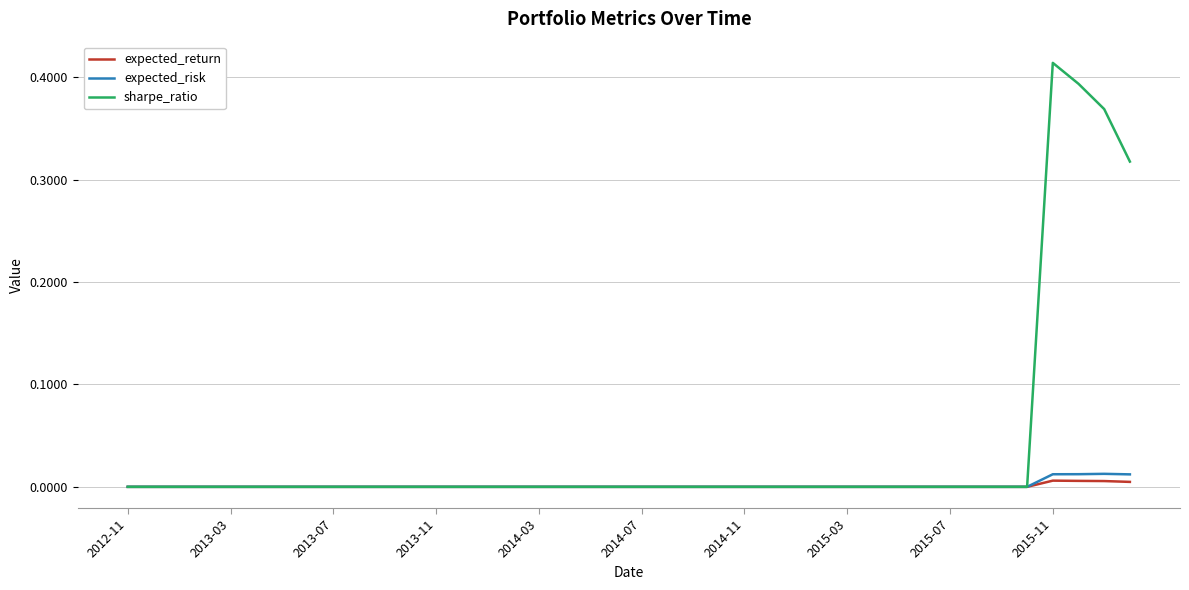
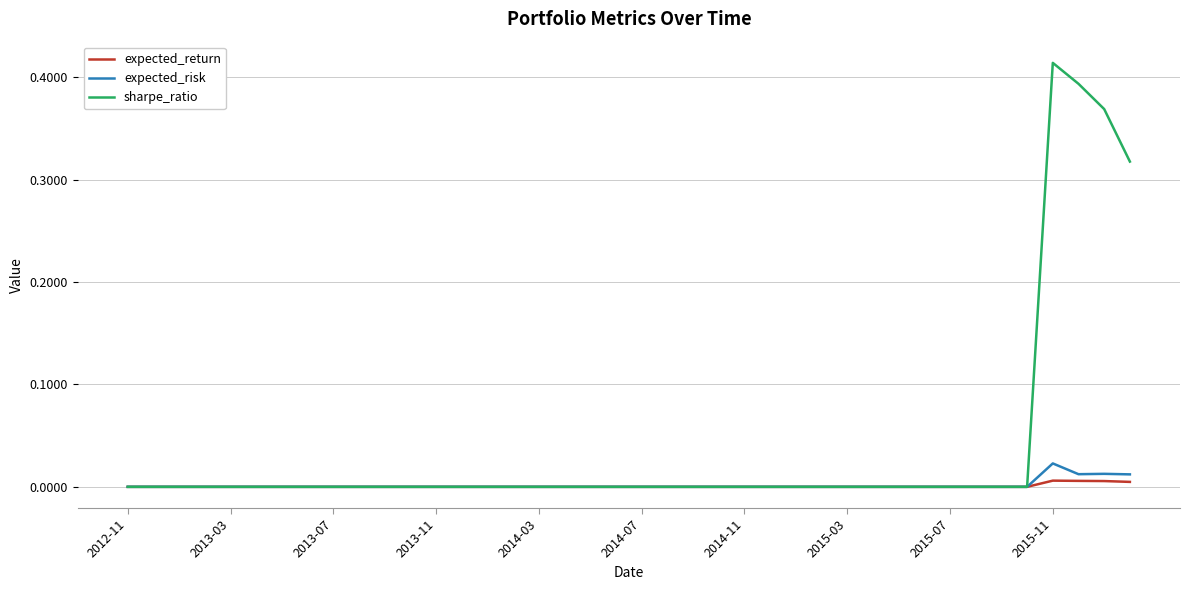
  {
    "expected_return": {
      "2015-11": 0.006
    },
    "expected_risk": {
-     "2015-11": 0.012
+     "2015-11": 0.023
    },
    "sharpe_ratio": {
      "2015-11": 0.414
    }
  }
